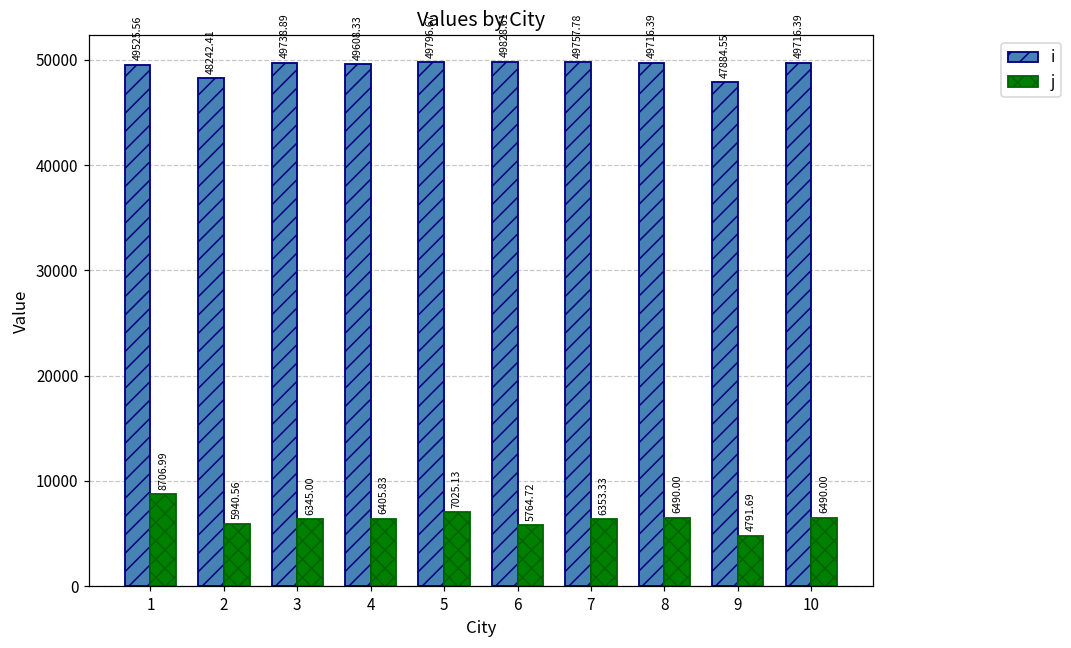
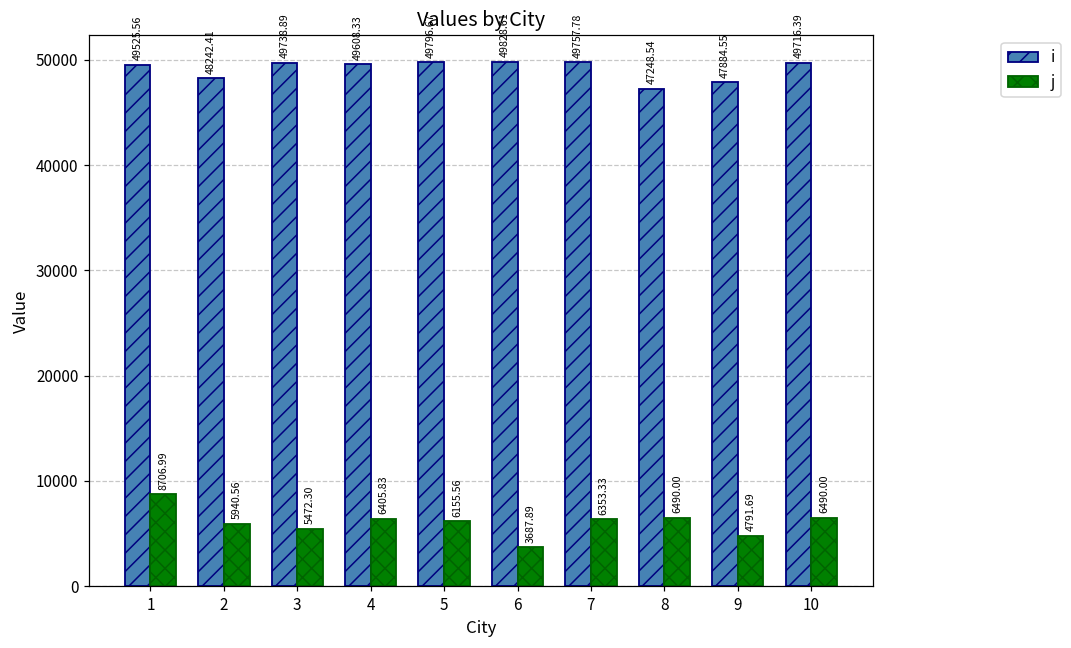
  {
    "i": {
      "1": 49525.56,
      "2": 48242.41,
      "3": 49738.89,
      "4": 49608.33,
      "5": 49796.67,
      "6": 49828.61,
      "7": 49757.78,
-     "8": 49716.39,
+     "8": 47248.54,
      "9": 47884.55,
      "10": 49716.39
    },
    "j": {
      "1": 8706.99,
      "2": 5940.56,
-     "3": 6345.00,
+     "3": 5472.30,
      "4": 6405.83,
-     "5": 7025.13,
-     "6": 5764.72,
+     "5": 6155.56,
+     "6": 3687.89,
      "7": 6353.33,
      "8": 6490.00,
      "9": 4791.69,
      "10": 6490.00
    }
  }
